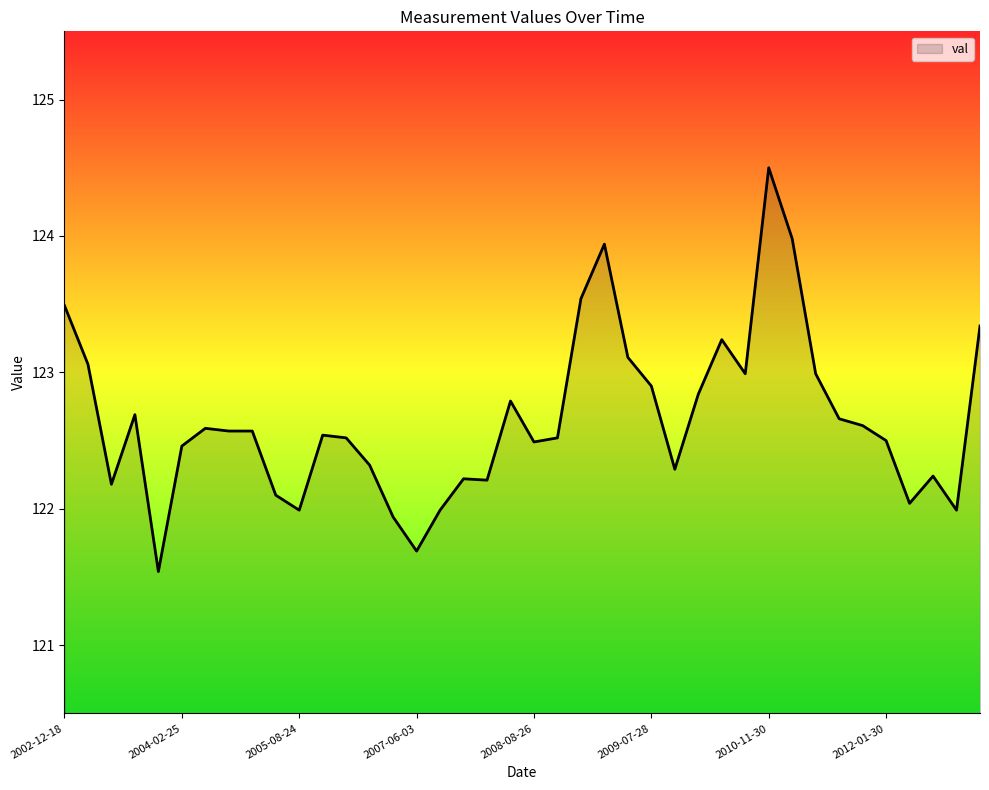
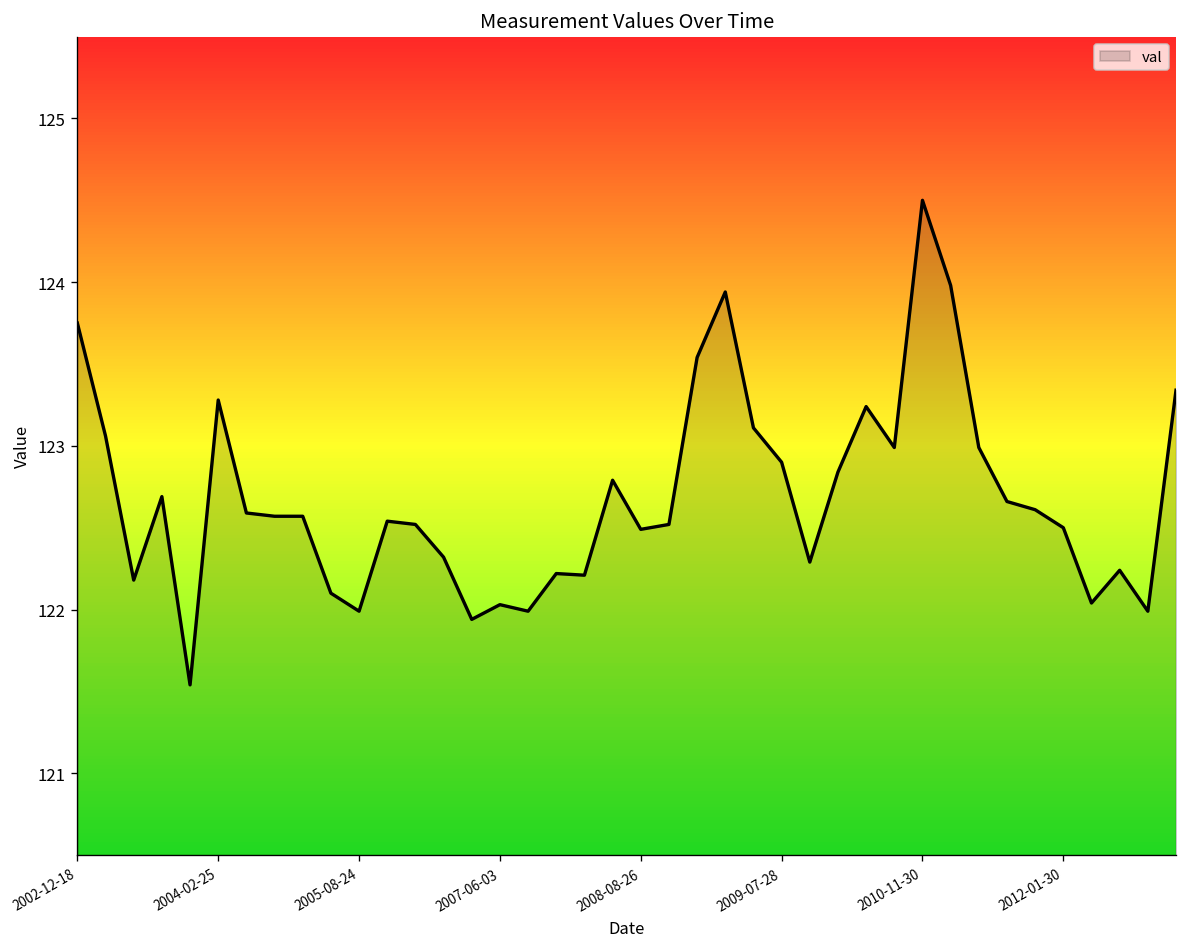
  {
-   "2002-12-18": 123.49,
-   "2004-02-25": 122.46,
+   "2002-12-18": 123.75,
+   "2004-02-25": 123.28,
    "2005-08-24": 121.99,
-   "2007-06-03": 121.69,
+   "2007-06-03": 122.03,
    "2008-08-26": 122.49,
    "2009-07-28": 122.90,
    "2010-11-30": 124.50,
    "2012-01-30": 122.50
  }
